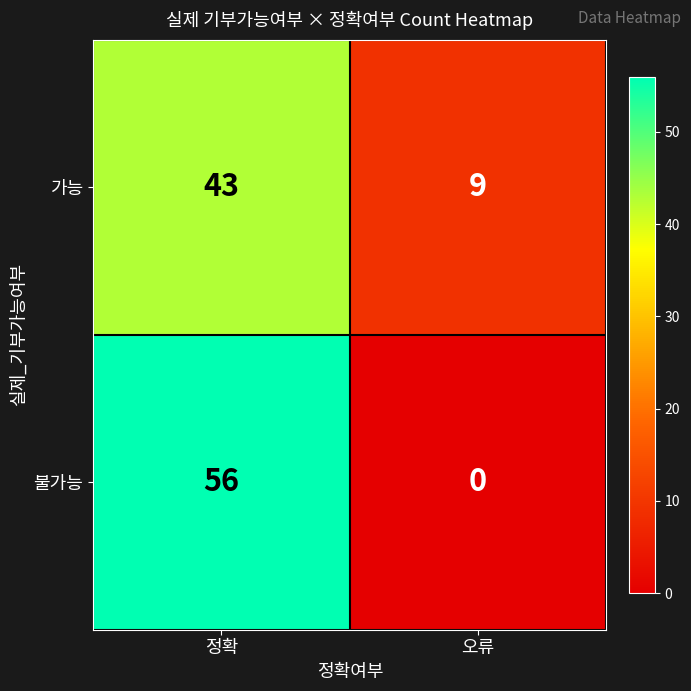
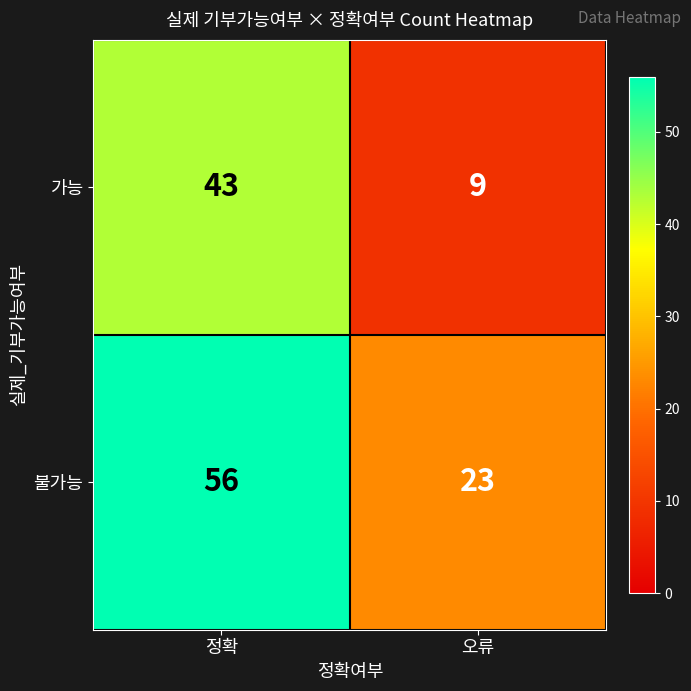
  {
    "가능": {
      "정확": 43,
      "오류": 9
    },
    "불가능": {
      "정확": 56,
-     "오류": 0
+     "오류": 23
    }
  }
